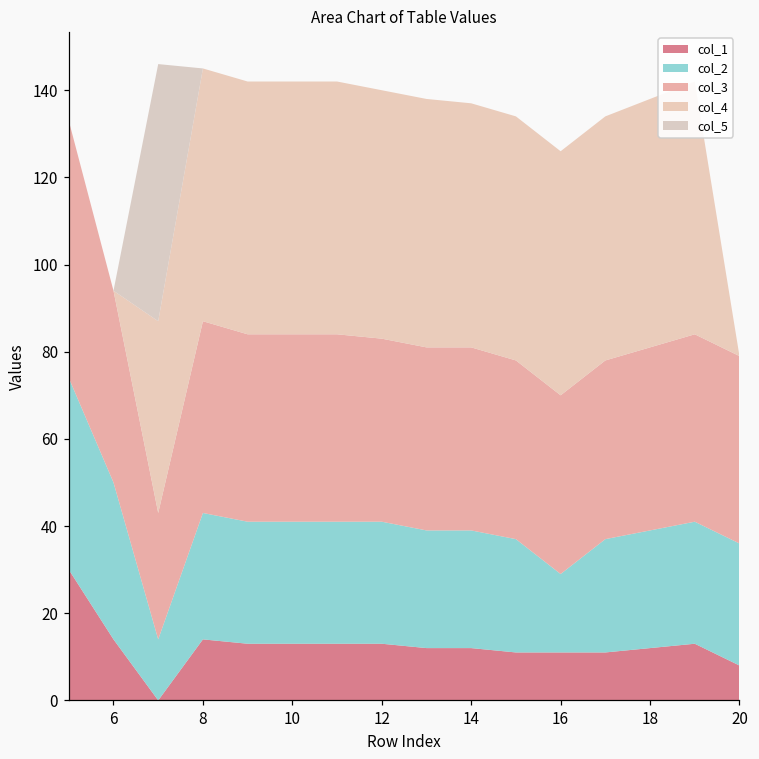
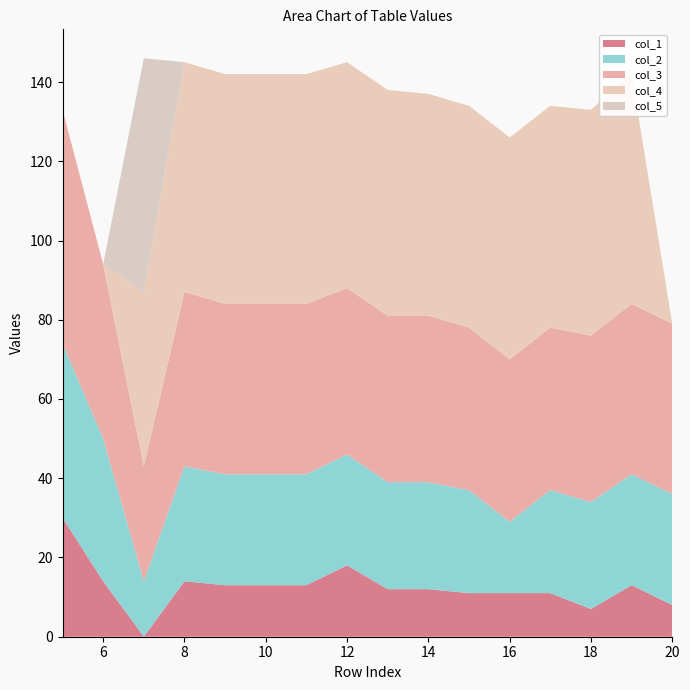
  {
    "col_1": {
      "6": 14,
      "8": 14,
      "10": 13,
-     "12": 13,
+     "12": 18,
      "14": 12,
      "16": 11,
-     "18": 12,
+     "18": 7,
      "20": 8
    },
    "col_2": {
      "6": 36,
      "8": 29,
      "10": 28,
      "12": 28,
      "14": 27,
      "16": 18,
      "18": 27,
      "20": 28
    }
  }
